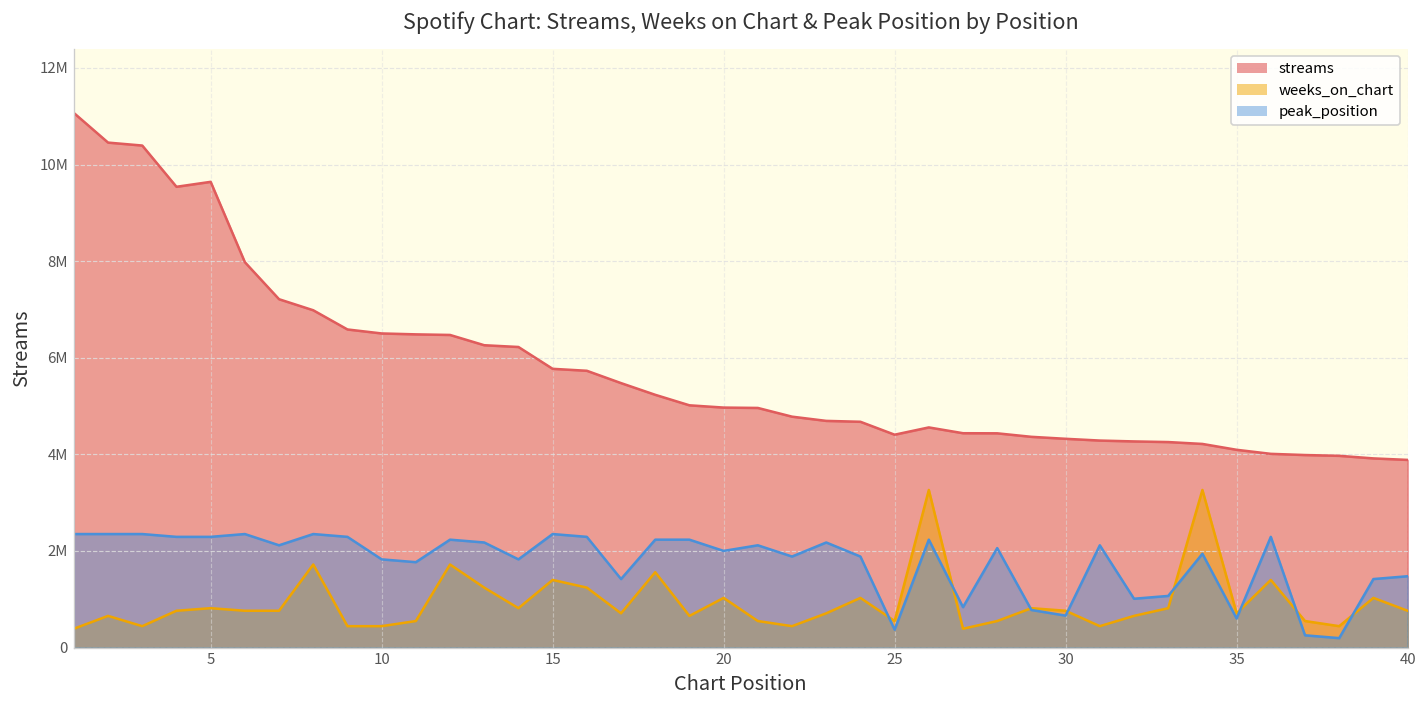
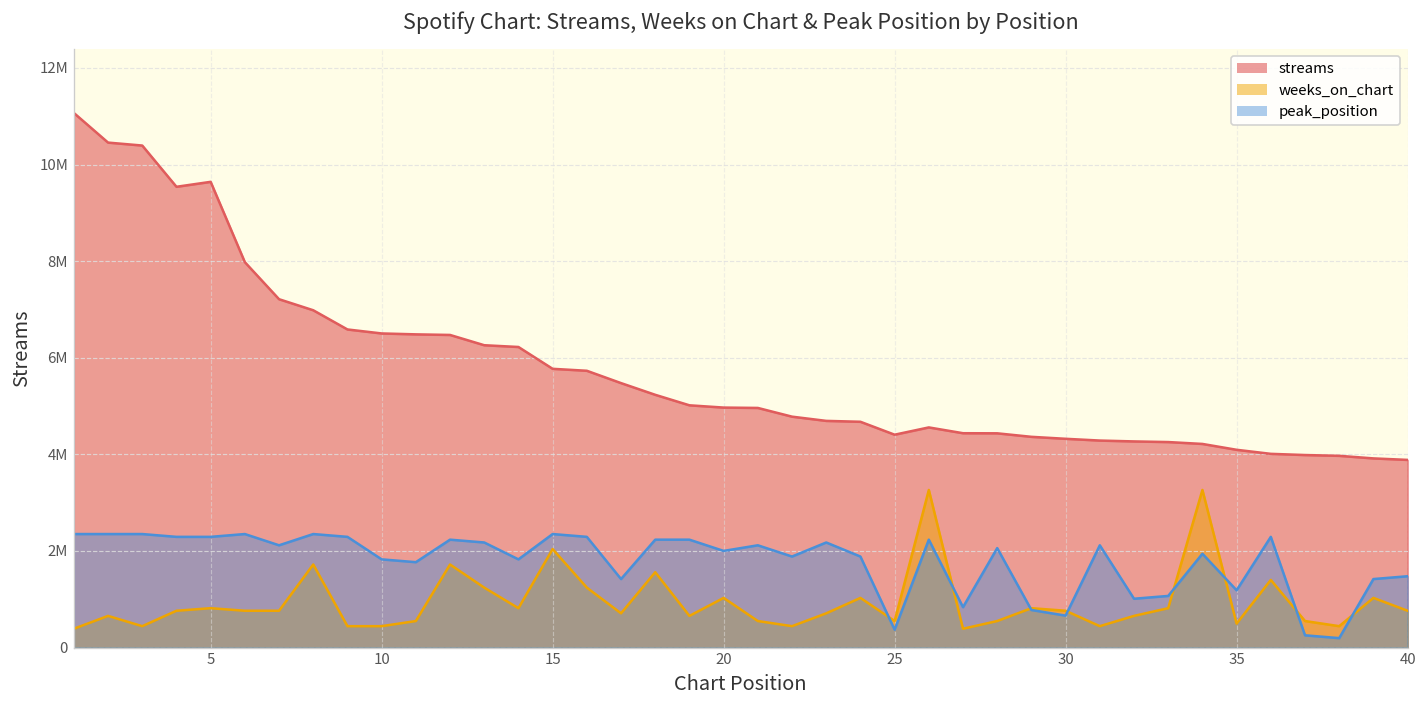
  {
    "streams": {
      "5": 9600000,
      "10": 6500000,
      "15": 5800000,
      "20": 5000000,
      "25": 4400000,
      "30": 4300000,
      "35": 4100000,
      "40": 3900000
    },
    "weeks_on_chart": {
      "5": 800000,
      "10": 400000,
-     "15": 1400000,
+     "15": 2000000,
      "20": 1000000,
      "25": 500000,
      "30": 800000,
-     "35": 700000,
+     "35": 500000,
      "40": 800000
    },
    "peak_position": {
      "5": 2300000,
      "10": 1800000,
      "15": 2300000,
      "20": 2000000,
      "25": 400000,
      "30": 700000,
-     "35": 600000,
+     "35": 1200000,
      "40": 1500000
    }
  }
